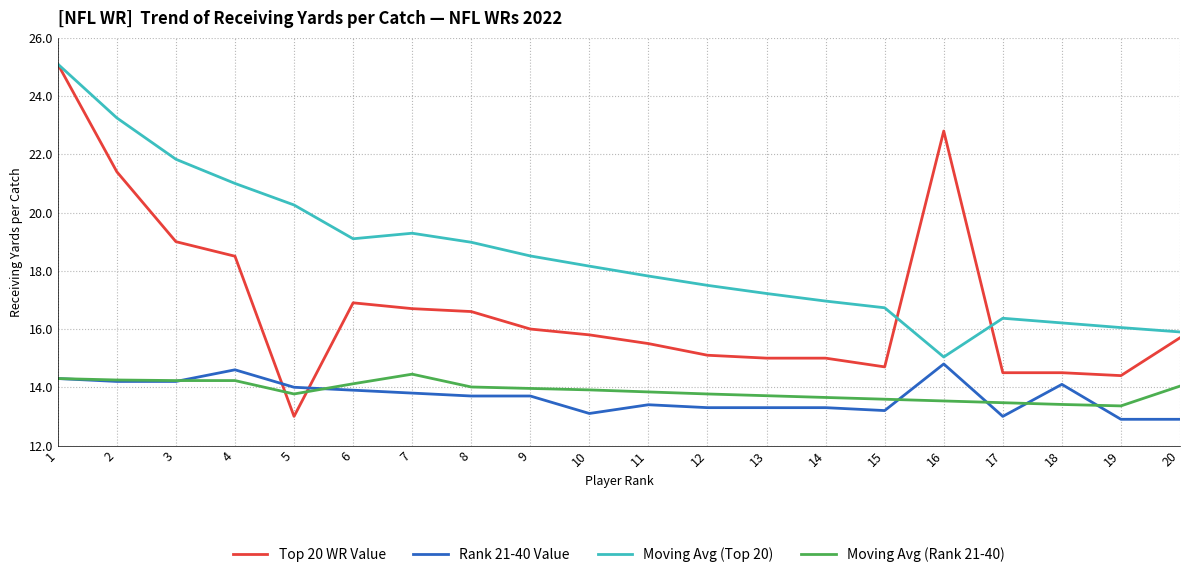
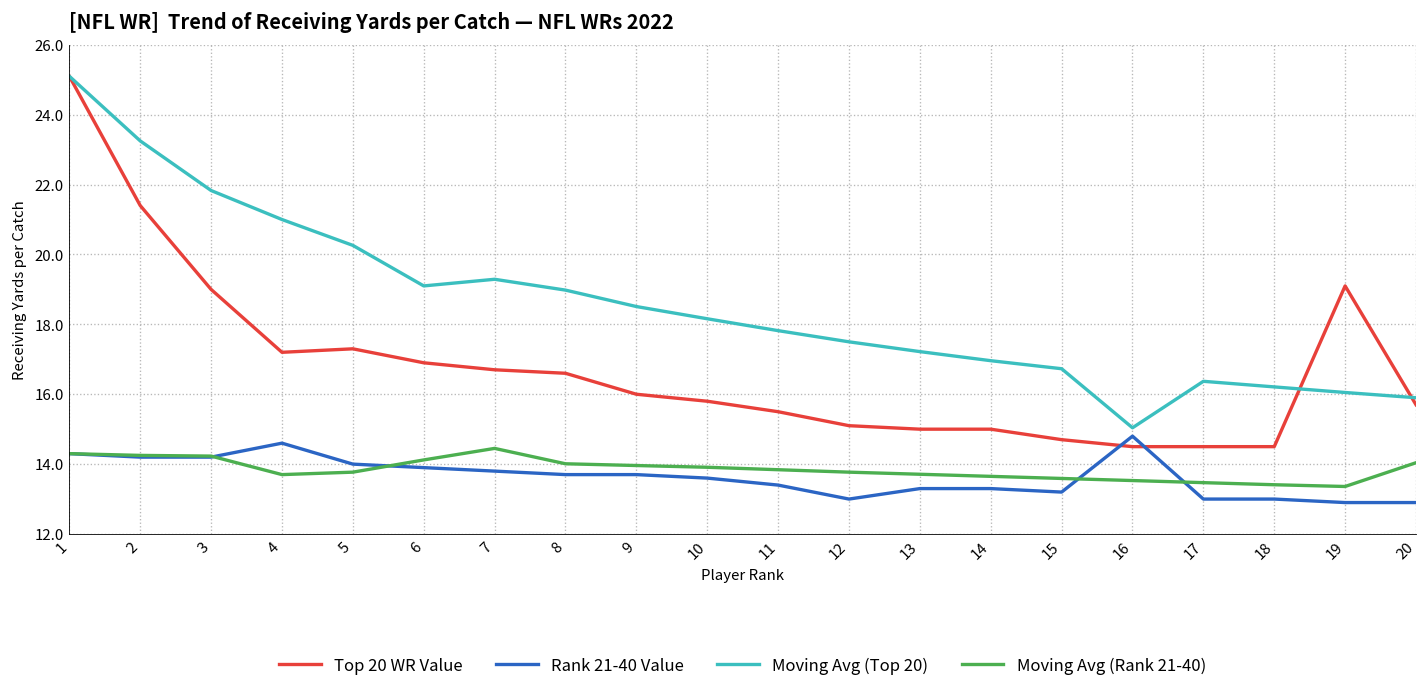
  {
    "Top 20 WR Value": {
      "2": 21.4,
      "3": 19.0,
-     "4": 18.5,
-     "5": 13.0,
+     "4": 17.2,
+     "5": 17.3,
      "6": 16.9,
      "7": 16.7,
      "8": 16.6,
      "9": 16.0,
      "10": 15.8,
      "11": 15.5,
      "12": 15.1,
      "13": 15.0,
      "14": 15.0,
      "15": 14.7,
-     "16": 22.8,
+     "16": 14.5,
      "17": 14.5,
      "18": 14.5,
-     "19": 14.4,
+     "19": 19.1,
      "20": 15.7
    },
    "Rank 21-40 Value": {
      "4": 14.6,
      "5": 14.0,
      "6": 13.9,
      "7": 13.8,
      "8": 13.7,
      "9": 13.7,
-     "10": 13.1,
+     "10": 13.6,
      "11": 13.4,
-     "12": 13.3,
+     "12": 13.0,
      "13": 13.3,
      "14": 13.3,
      "15": 13.2,
      "16": 14.8,
      "17": 13.0,
-     "18": 14.1,
+     "18": 13.0,
      "19": 12.9,
      "20": 12.9
    },
    "Moving Avg (Top 20)": {
      "2": 23.3,
      "3": 21.8,
      "4": 21.0,
      "5": 20.3,
      "6": 19.1,
      "7": 19.3,
      "8": 19.0,
      "9": 18.5,
      "10": 18.2,
      "11": 17.8,
      "12": 17.5,
      "13": 17.2,
      "14": 17.0,
      "15": 16.7,
      "16": 15.0,
      "17": 16.4,
      "18": 16.2,
      "19": 16.1,
      "20": 15.9
    },
    "Moving Avg (Rank 21-40)": {
-     "4": 14.2,
+     "4": 13.7,
      "5": 13.8,
      "6": 14.1,
      "7": 14.5,
      "8": 14.0,
      "9": 14.0,
      "10": 13.9,
      "11": 13.8,
      "12": 13.8,
      "13": 13.7,
      "14": 13.7,
      "15": 13.6,
      "16": 13.5,
      "17": 13.5,
      "18": 13.4,
      "19": 13.4,
      "20": 14.0
    }
  }
